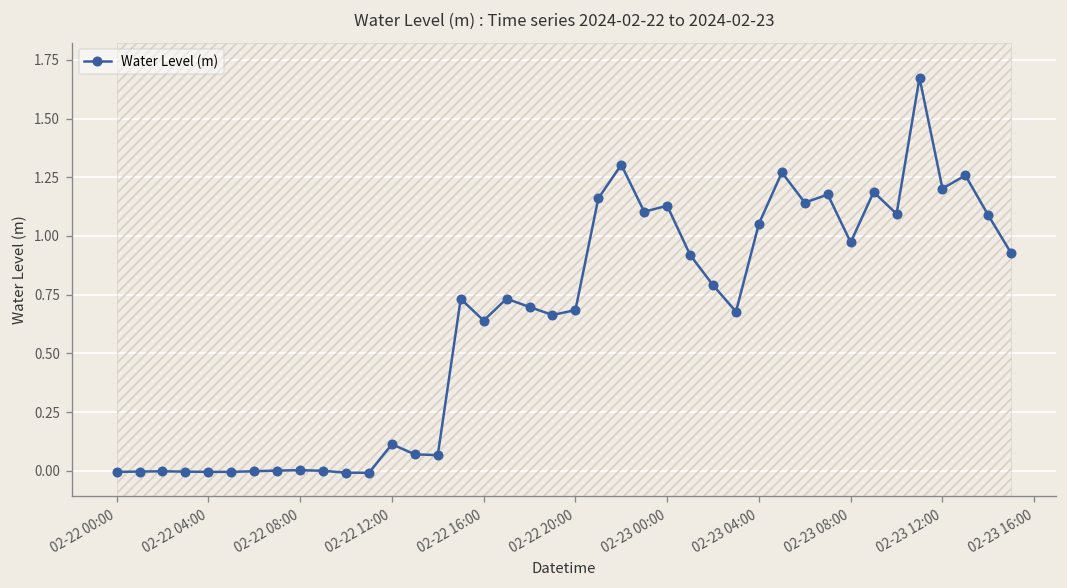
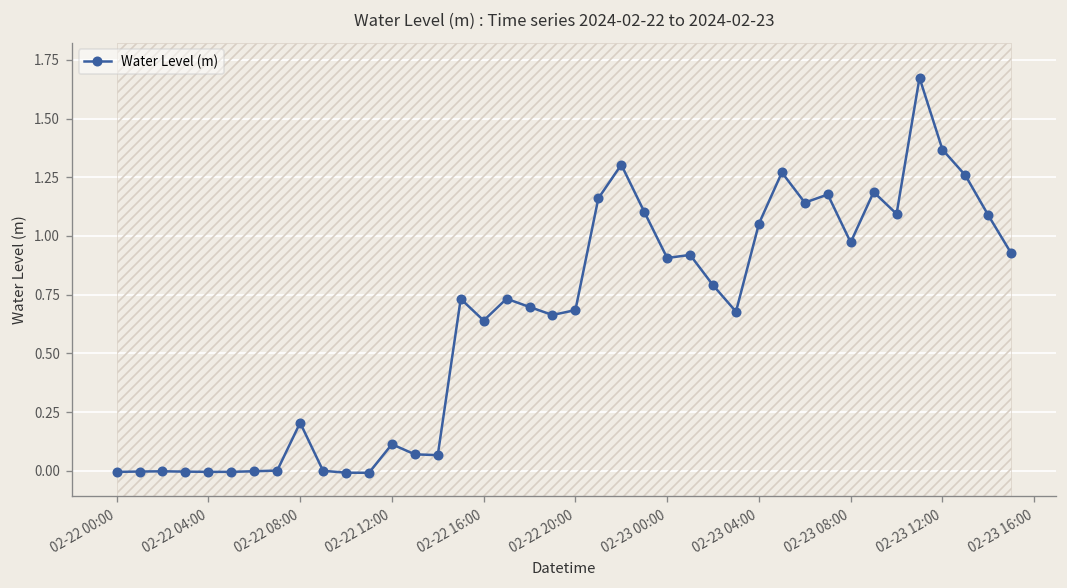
  {
    "Water Level (m)": {
      "02-22 00:00": 0.00,
      "02-22 04:00": 0.00,
-     "02-22 08:00": 0.00,
+     "02-22 08:00": 0.20,
      "02-22 12:00": 0.11,
      "02-22 16:00": 0.64,
      "02-22 20:00": 0.68,
-     "02-23 00:00": 1.13,
+     "02-23 00:00": 0.91,
      "02-23 04:00": 1.05,
      "02-23 08:00": 0.97,
-     "02-23 12:00": 1.20
+     "02-23 12:00": 1.37
    }
  }
